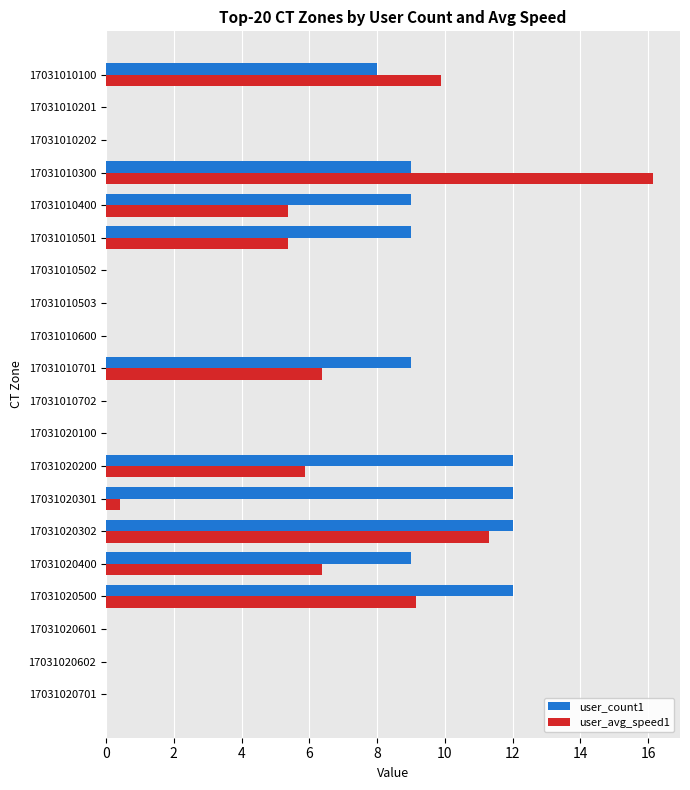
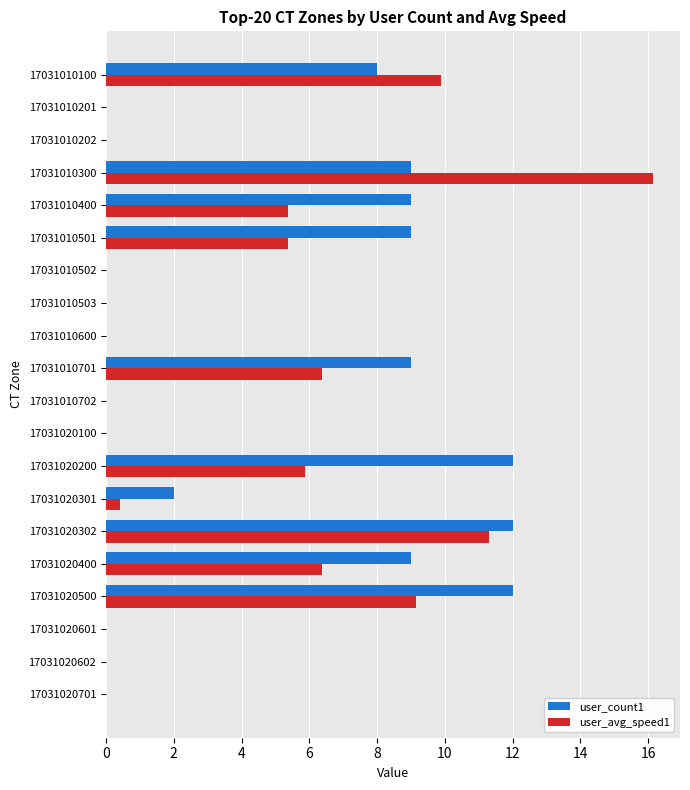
  {
    "user_count1": {
      "17031010100": 8,
      "17031010201": 0,
      "17031010202": 0,
      "17031010300": 9,
      "17031010400": 9,
      "17031010501": 9,
      "17031010502": 0,
      "17031010503": 0,
      "17031010600": 0,
      "17031010701": 9,
      "17031010702": 0,
      "17031020100": 0,
      "17031020200": 12,
-     "17031020301": 12,
+     "17031020301": 2,
      "17031020302": 12,
      "17031020400": 9,
      "17031020500": 12,
      "17031020601": 0,
      "17031020602": 0,
      "17031020701": 0
    },
    "user_avg_speed1": {
      "17031010100": 9.9,
      "17031010201": 0,
      "17031010202": 0,
      "17031010300": 16.1,
      "17031010400": 5.4,
      "17031010501": 5.4,
      "17031010502": 0,
      "17031010503": 0,
      "17031010600": 0,
      "17031010701": 6.4,
      "17031010702": 0,
      "17031020100": 0,
      "17031020200": 5.9,
      "17031020301": 0.4,
      "17031020302": 11.3,
      "17031020400": 6.4,
      "17031020500": 9.2,
      "17031020601": 0,
      "17031020602": 0,
      "17031020701": 0
    }
  }
